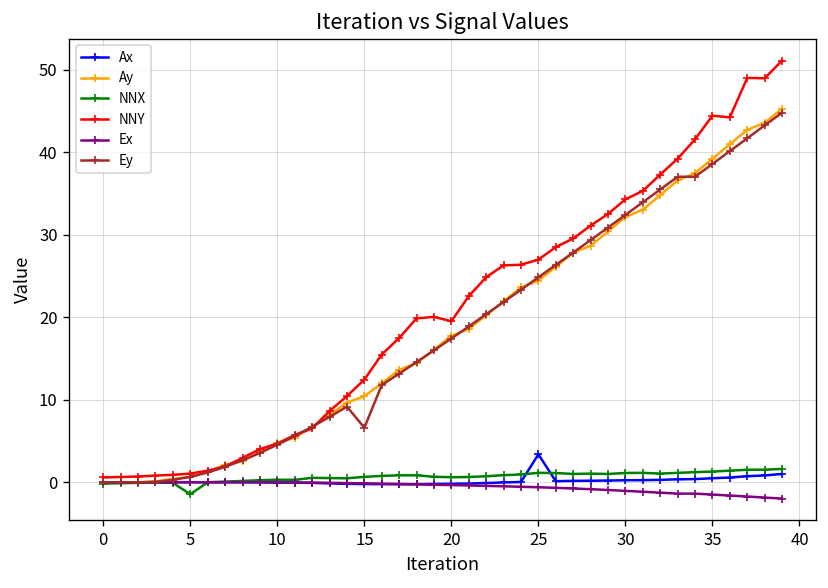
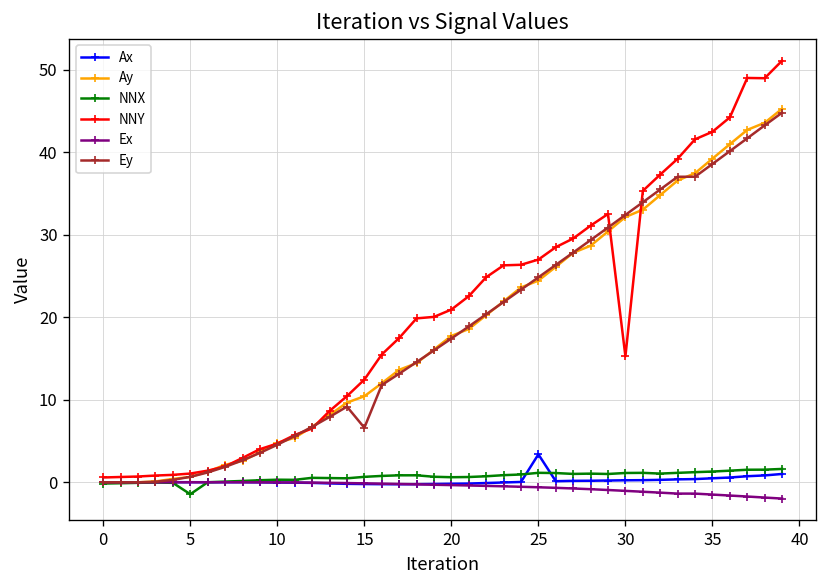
  {
    "Ax": {
      "25": 3,
      "30": 0,
      "35": 0
    },
    "Ay": {
      "15": 10,
      "25": 24,
      "35": 39
    },
    "NNX": {
      "5": -1,
      "15": 1,
      "20": 1,
      "25": 1,
      "30": 1,
      "35": 1
    },
    "NNY": {
      "0": 1,
      "5": 1,
      "15": 12,
-     "20": 20,
+     "20": 21,
      "25": 27,
-     "30": 34,
-     "35": 44
+     "30": 15,
+     "35": 42
    },
    "Ex": {
      "25": -1,
      "30": -1,
      "35": -1
    },
    "Ey": {
      "15": 7,
      "25": 25,
      "35": 39
    }
  }
